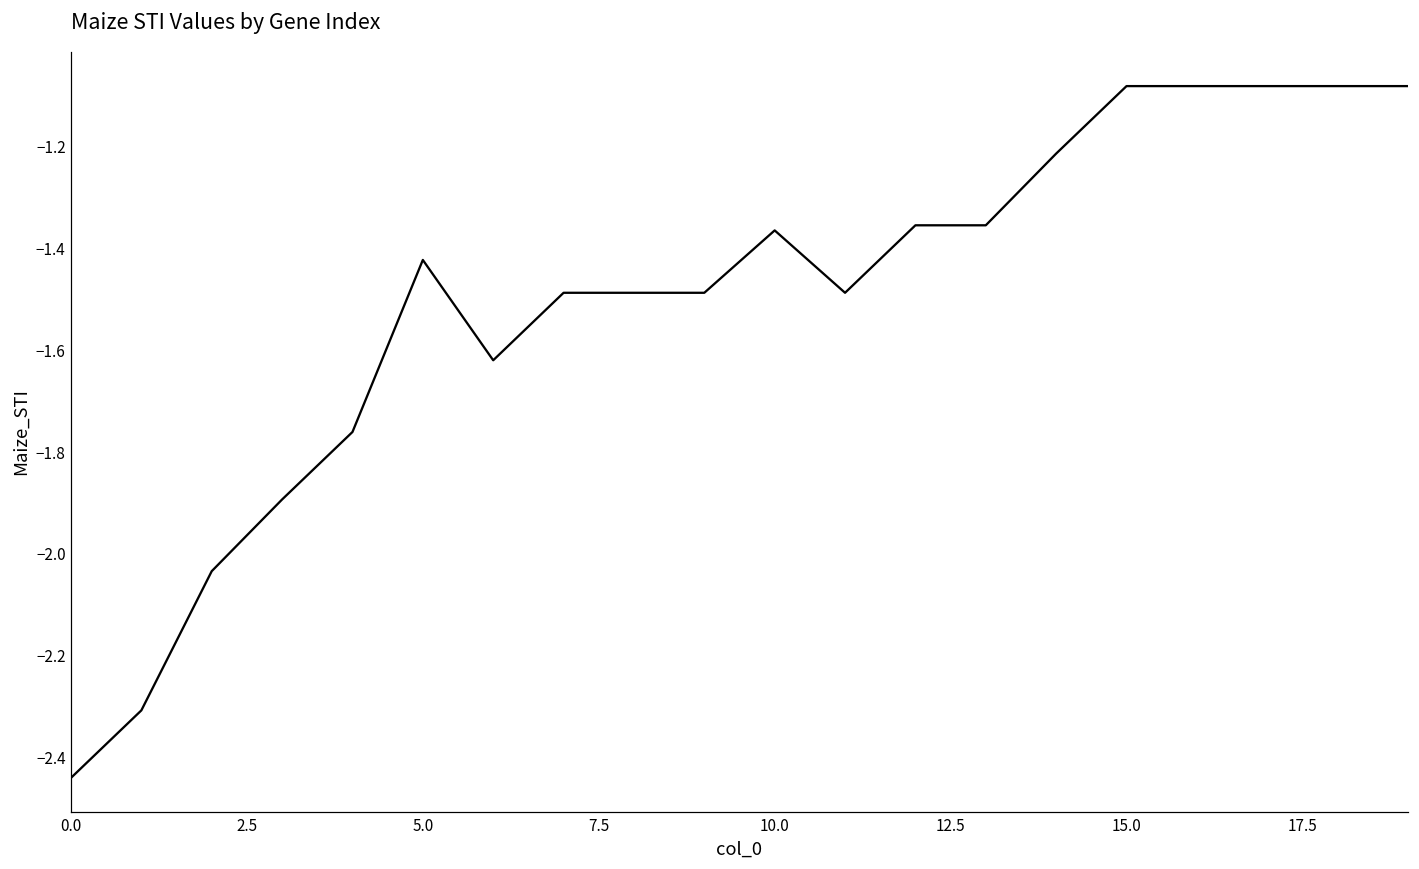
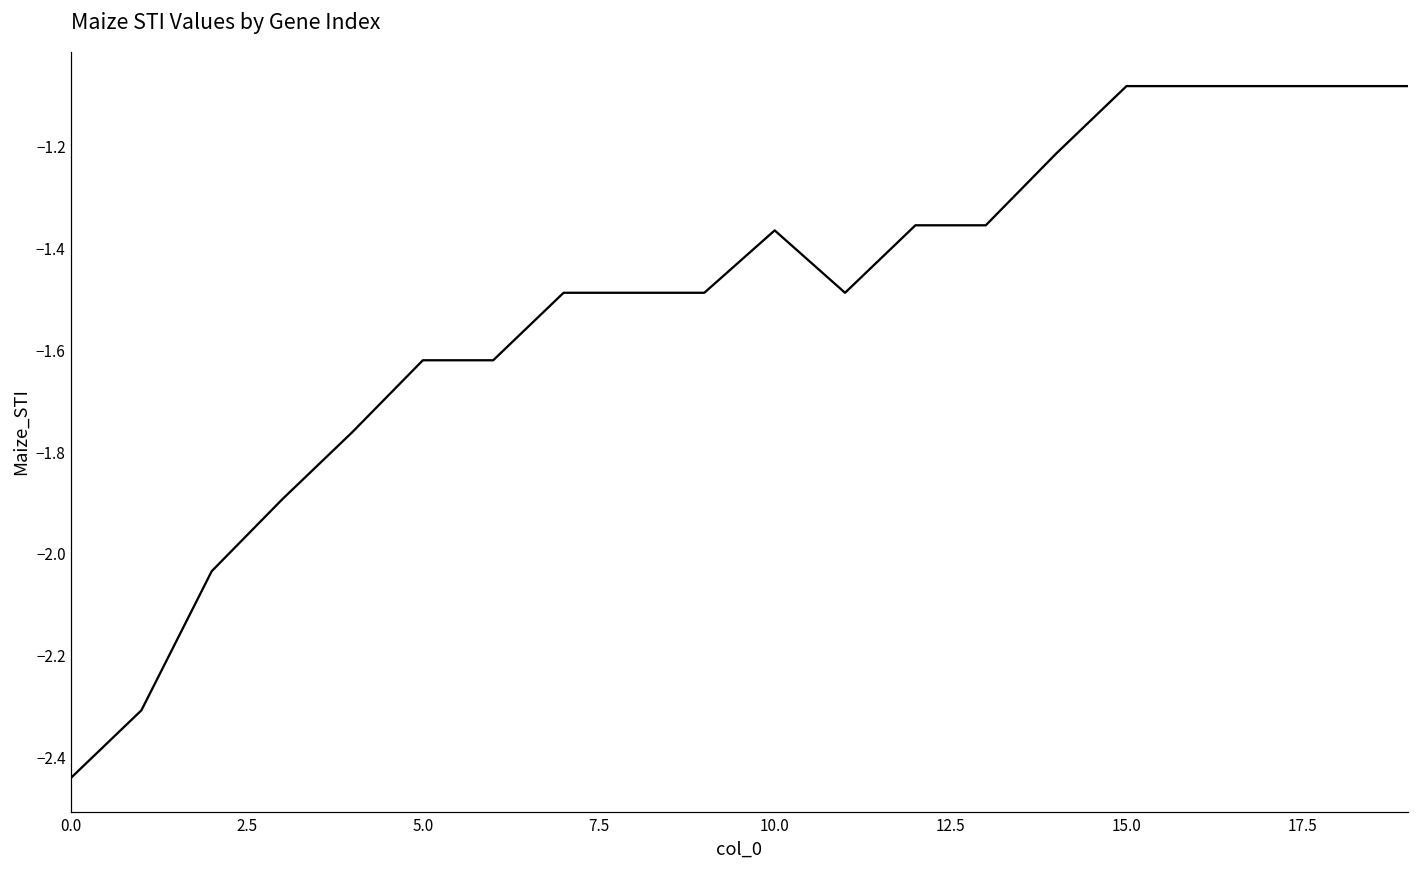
  {
    "0.0": -2.44,
-   "5.0": -1.42,
+   "5.0": -1.62,
    "10.0": -1.36,
    "15.0": -1.08
  }
